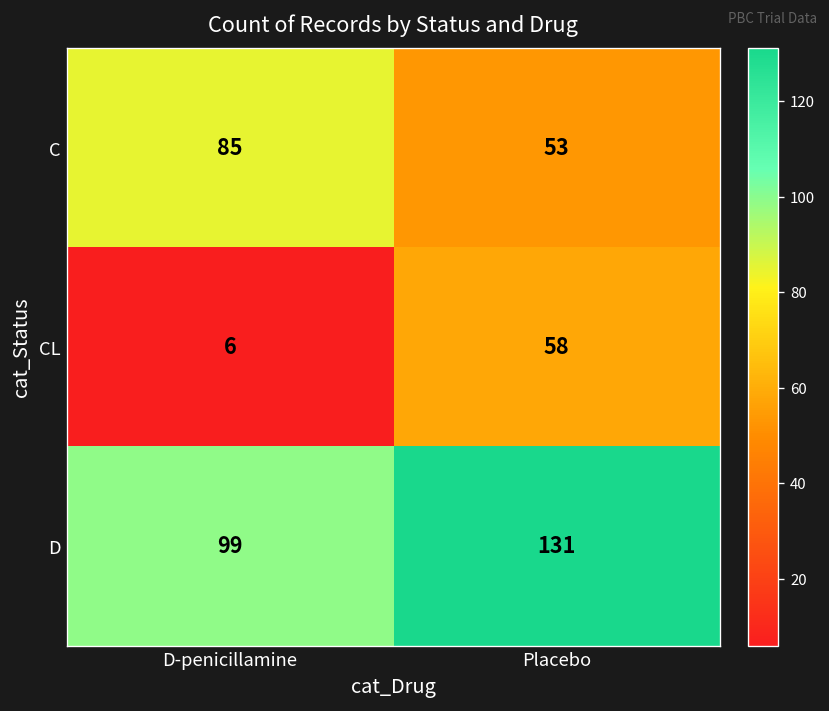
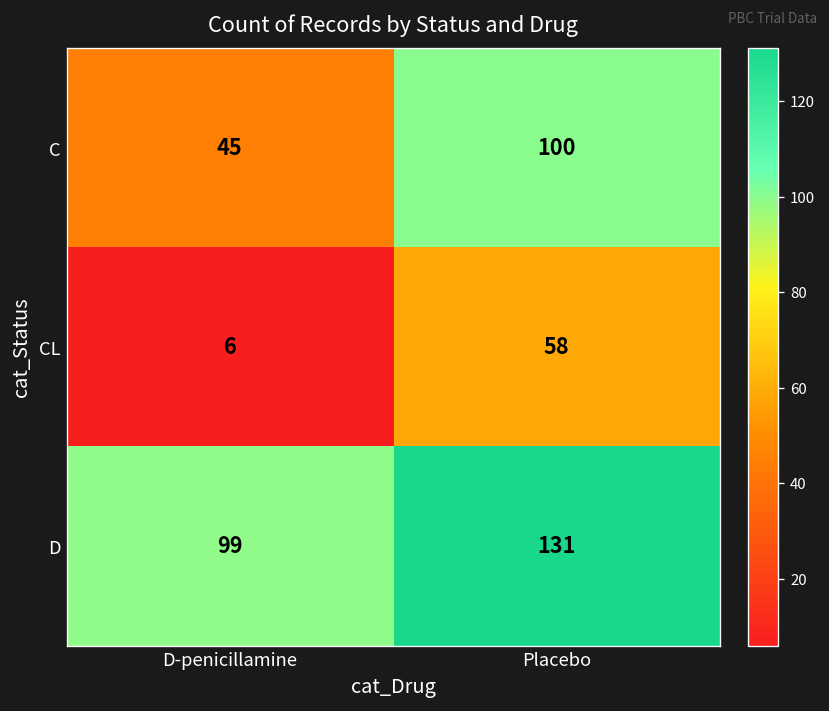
  {
    "C": {
-     "D-penicillamine": 85,
-     "Placebo": 53
+     "D-penicillamine": 45,
+     "Placebo": 100
    },
    "CL": {
      "D-penicillamine": 6,
      "Placebo": 58
    },
    "D": {
      "D-penicillamine": 99,
      "Placebo": 131
    }
  }
